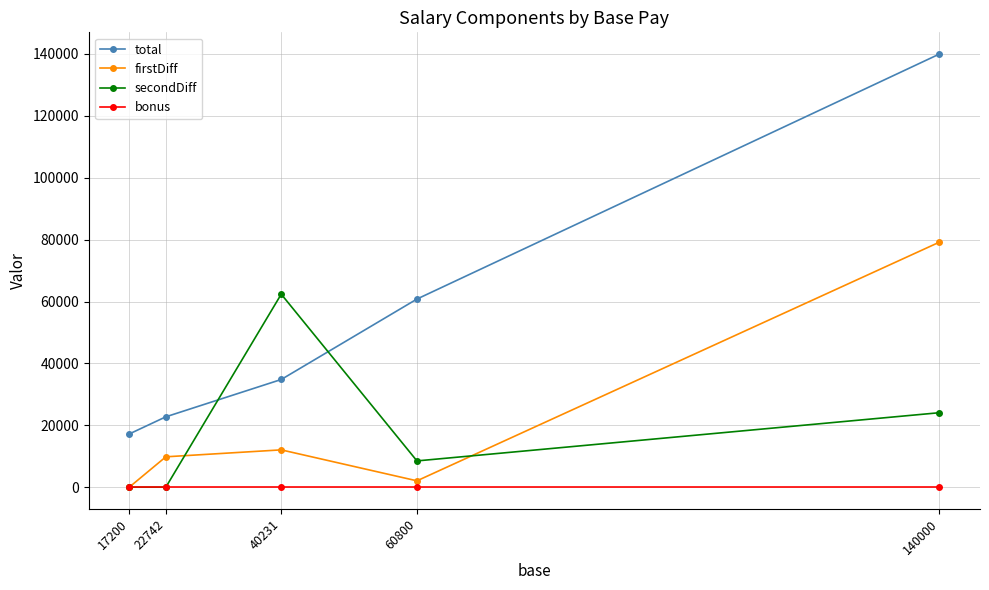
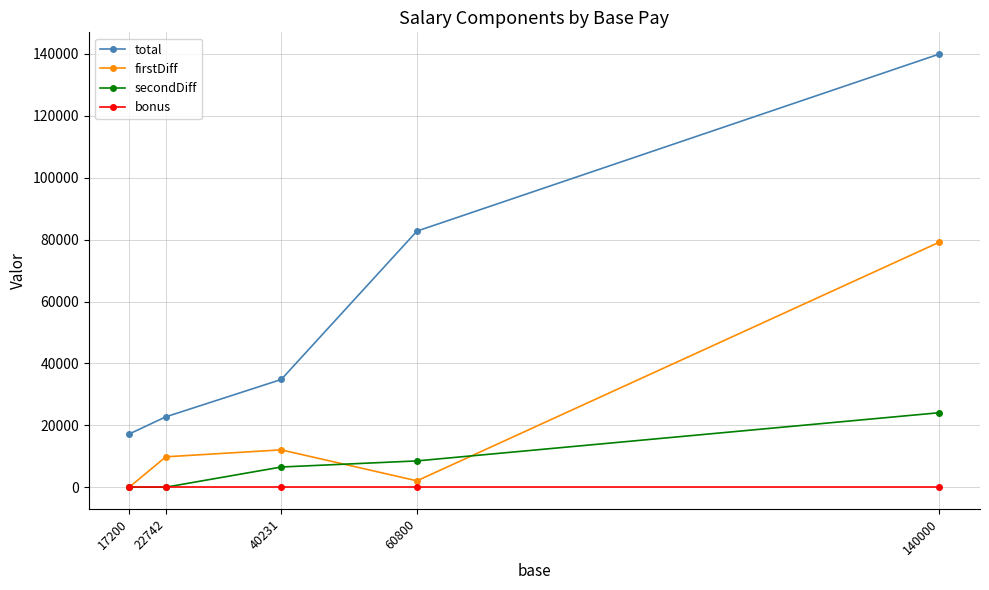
  {
    "total": {
      "17200": 17000,
      "22742": 23000,
      "40231": 35000,
-     "60800": 61000,
+     "60800": 83000,
      "140000": 140000
    },
    "firstDiff": {
      "22742": 10000,
      "40231": 12000,
      "60800": 2000,
      "140000": 79000
    },
    "secondDiff": {
-     "40231": 62000,
+     "40231": 7000,
      "60800": 8000,
      "140000": 24000
    },
    "bonus": {
      "40231": 0,
      "60800": 0,
      "140000": 0
    }
  }
